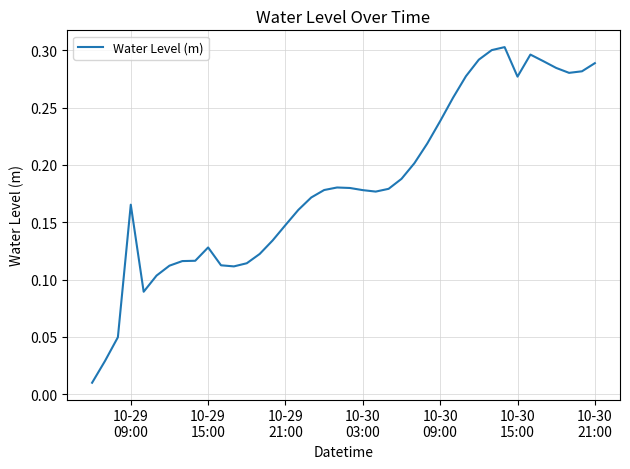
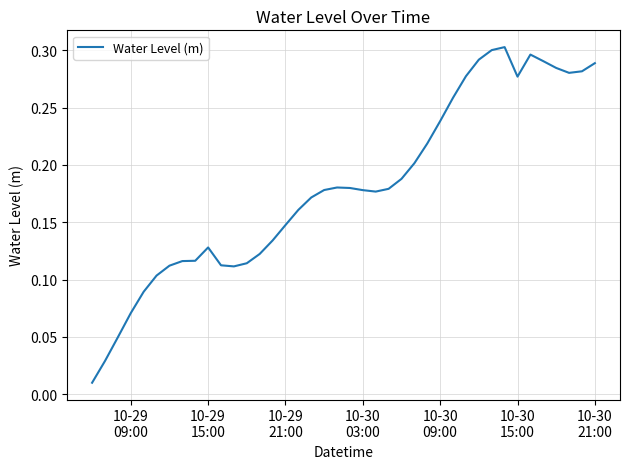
  {
-   "10-29 09:00": 0.165,
+   "10-29 09:00": 0.071,
    "10-29 15:00": 0.128,
    "10-29 21:00": 0.148,
    "10-30 03:00": 0.178,
    "10-30 09:00": 0.238,
    "10-30 15:00": 0.277,
    "10-30 21:00": 0.289
  }
